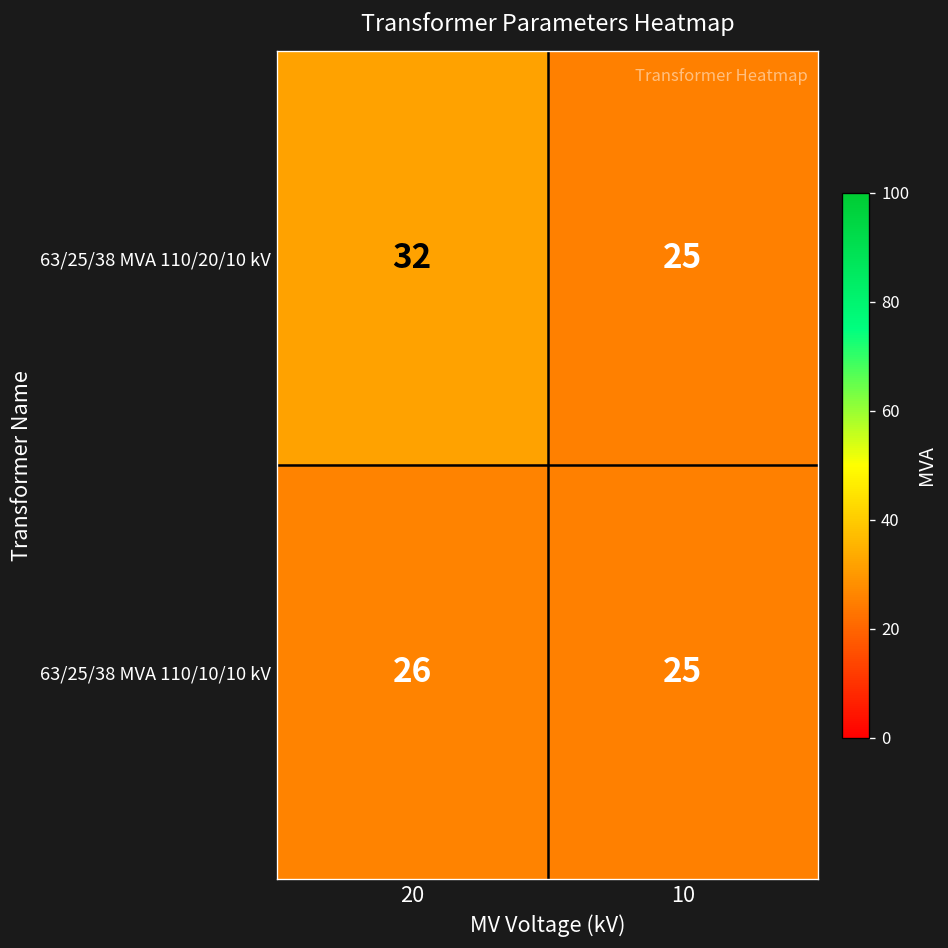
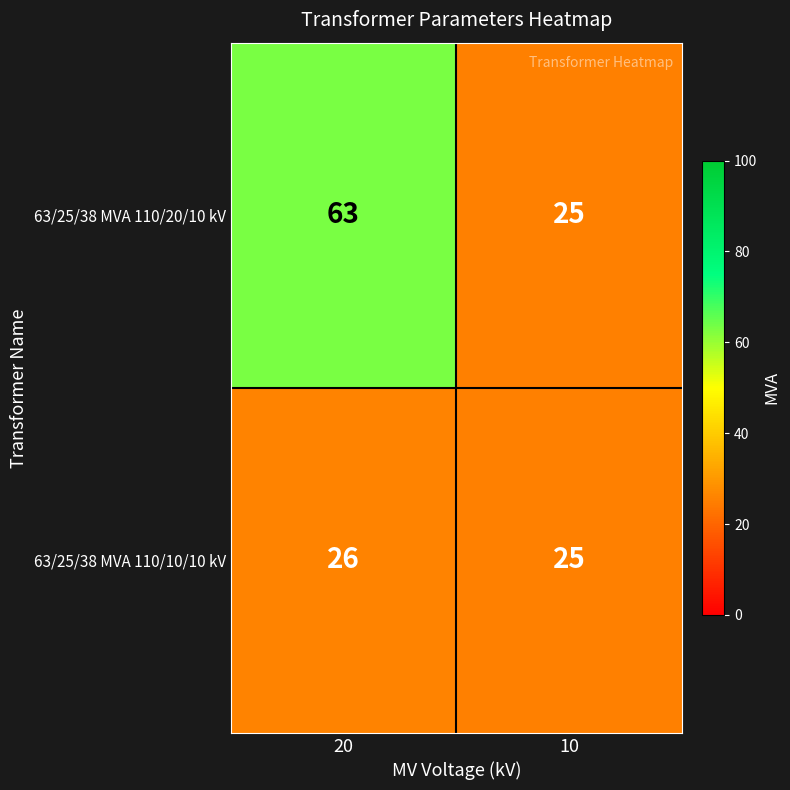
  {
    "63/25/38 MVA 110/20/10 kV": {
-     "20": 32
+     "20": 63
    },
    "63/25/38 MVA 110/10/10 kV": {
      "20": 26,
      "10": 25
    }
  }
